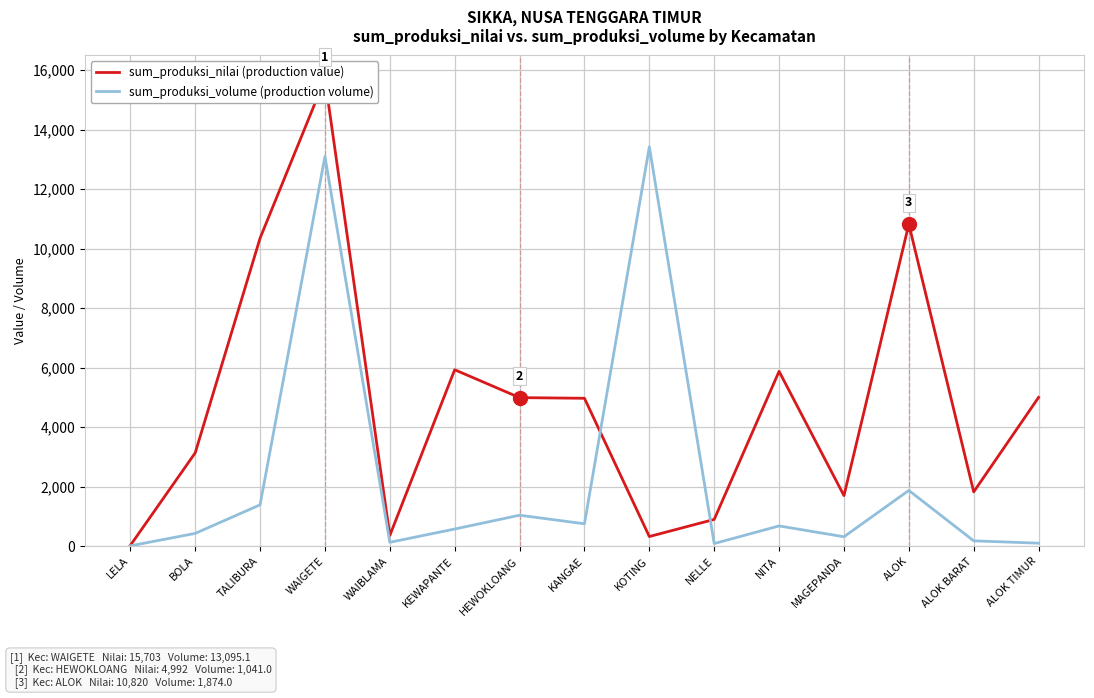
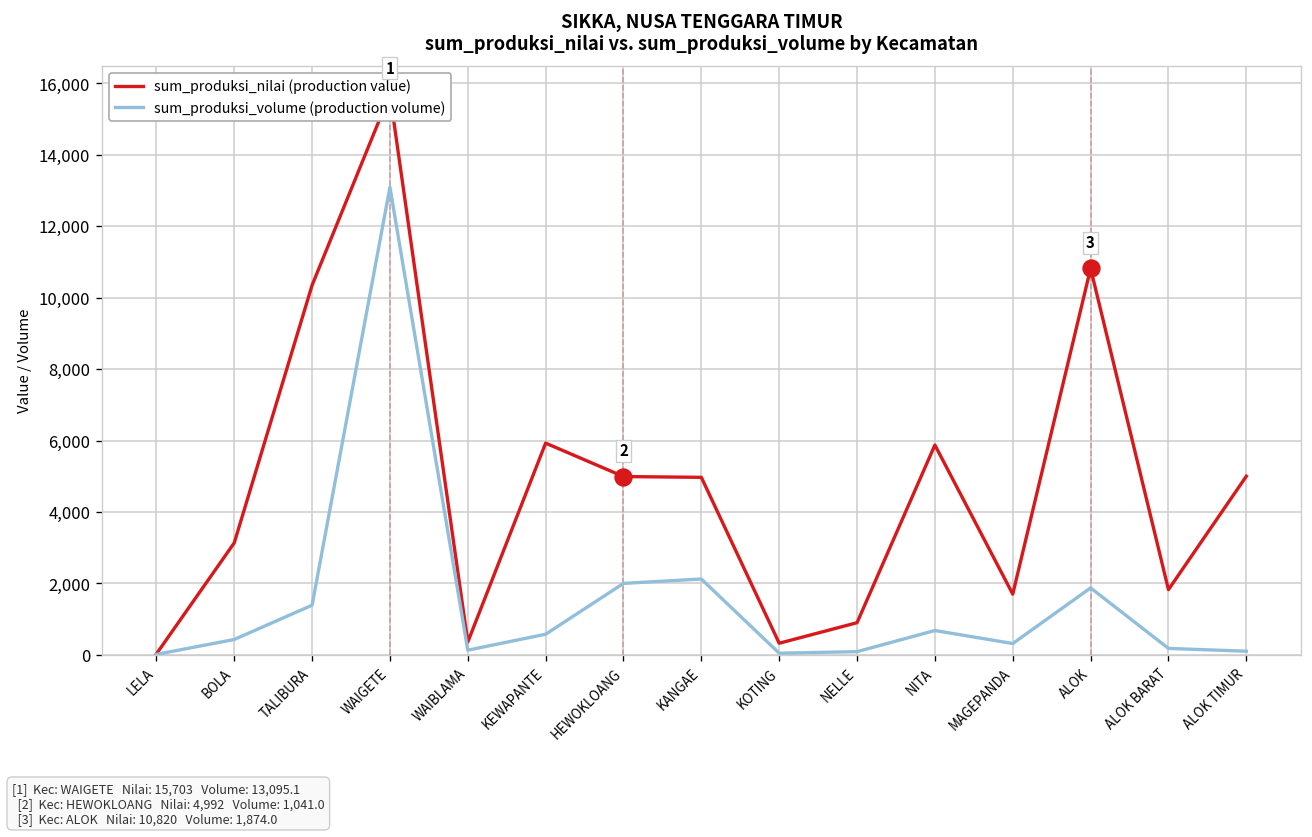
  {
    "sum_produksi_volume (production volume)": {
      "BOLA": "400",
      "TALIBURA": "1,400",
      "WAIGETE": "13,100",
      "WAIBLAMA": "100",
      "KEWAPANTE": "600",
-     "HEWOKLOANG": "1,000",
-     "KANGAE": "800",
-     "KOTING": "13,400",
+     "HEWOKLOANG": "2,000",
+     "KANGAE": "2,100",
+     "KOTING": "0",
      "NELLE": "100",
      "NITA": "700",
      "MAGEPANDA": "300",
      "ALOK": "1,900",
      "ALOK BARAT": "200",
      "ALOK TIMUR": "100"
    }
  }
